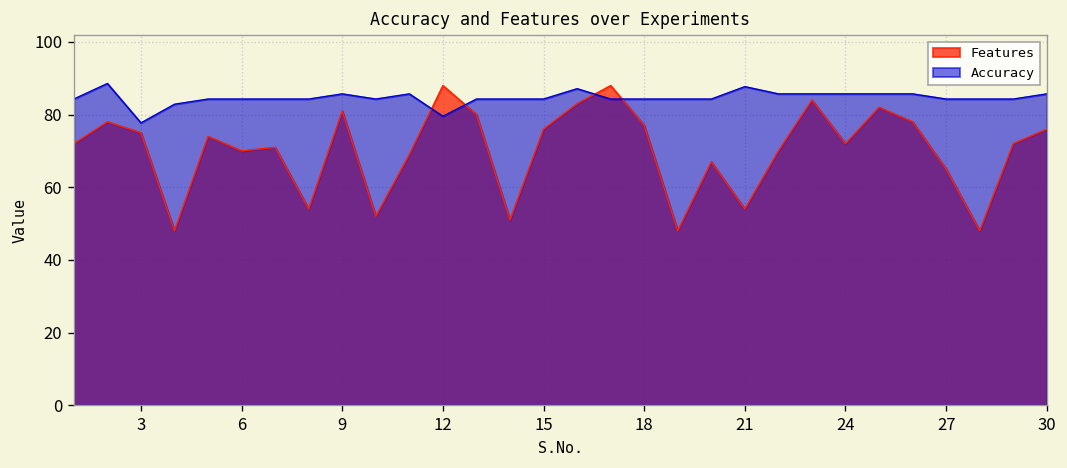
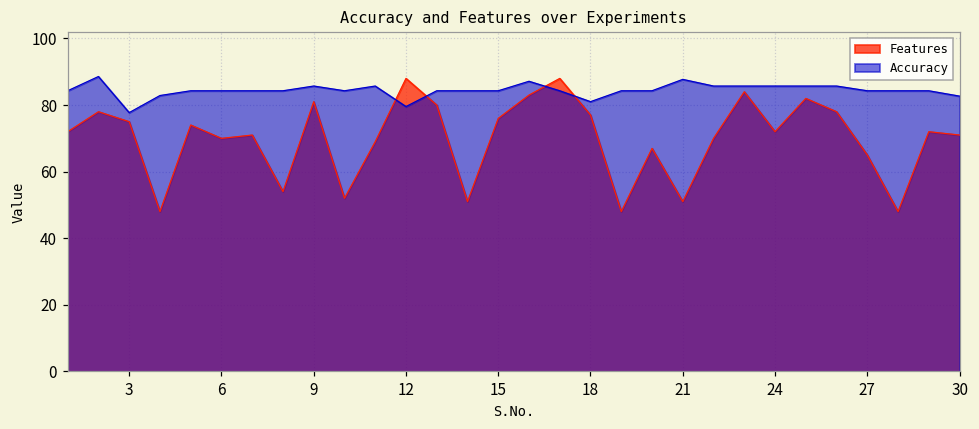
  {
    "Features": {
      "3": 75,
      "6": 70,
      "9": 81,
      "12": 88,
      "15": 76,
      "18": 77,
-     "21": 54,
+     "21": 51,
      "24": 72,
      "27": 65,
-     "30": 76
+     "30": 71
    },
    "Accuracy": {
      "3": 78,
      "6": 84,
      "9": 86,
      "12": 80,
      "15": 84,
-     "18": 84,
+     "18": 81,
      "21": 88,
      "24": 86,
      "27": 84,
-     "30": 86
+     "30": 83
    }
  }
